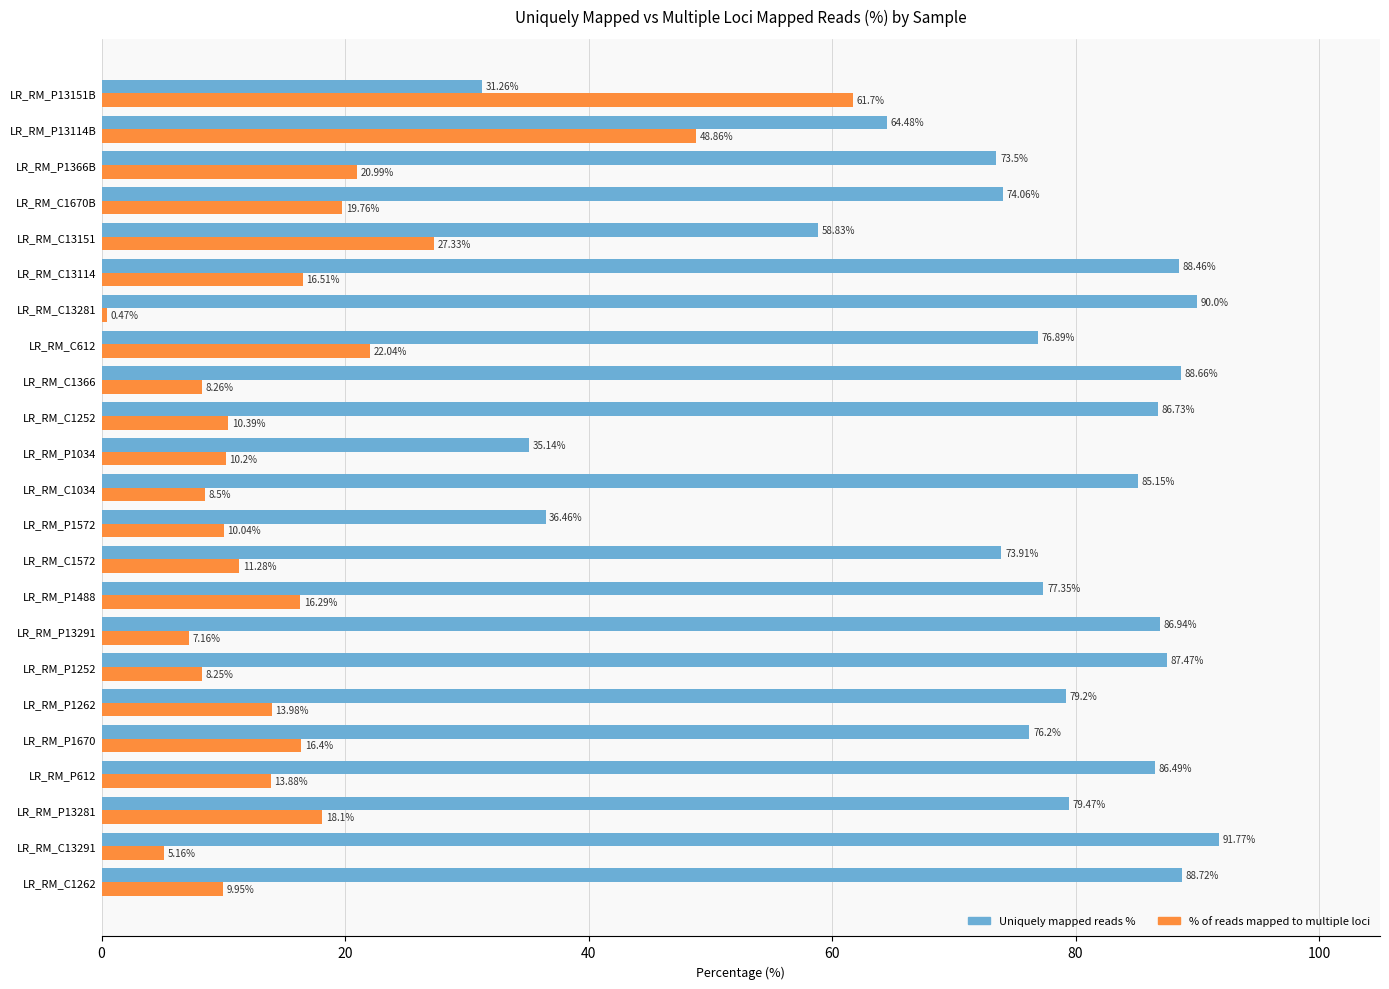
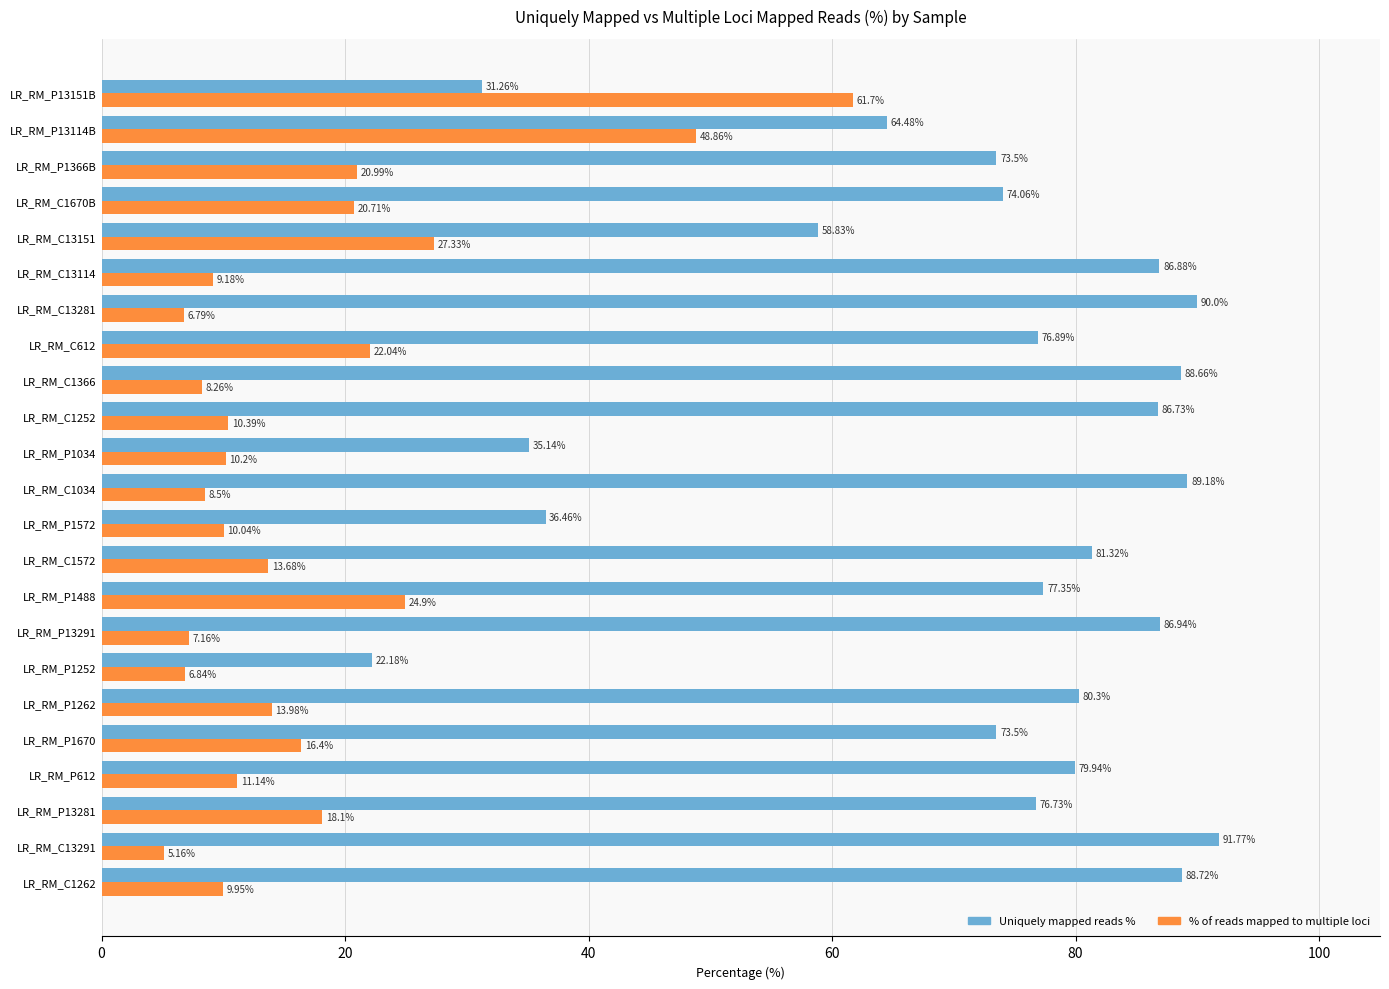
  {
    "Uniquely mapped reads %": {
      "LR_RM_P13151B": "31.26%",
      "LR_RM_P13114B": "64.48%",
      "LR_RM_P1366B": "73.5%",
      "LR_RM_C1670B": "74.06%",
      "LR_RM_C13151": "58.83%",
-     "LR_RM_C13114": "88.46%",
+     "LR_RM_C13114": "86.88%",
      "LR_RM_C13281": "90.0%",
      "LR_RM_C612": "76.89%",
      "LR_RM_C1366": "88.66%",
      "LR_RM_C1252": "86.73%",
      "LR_RM_P1034": "35.14%",
-     "LR_RM_C1034": "85.15%",
+     "LR_RM_C1034": "89.18%",
      "LR_RM_P1572": "36.46%",
-     "LR_RM_C1572": "73.91%",
+     "LR_RM_C1572": "81.32%",
      "LR_RM_P1488": "77.35%",
      "LR_RM_P13291": "86.94%",
-     "LR_RM_P1252": "87.47%",
-     "LR_RM_P1262": "79.2%",
-     "LR_RM_P1670": "76.2%",
-     "LR_RM_P612": "86.49%",
-     "LR_RM_P13281": "79.47%",
+     "LR_RM_P1252": "22.18%",
+     "LR_RM_P1262": "80.3%",
+     "LR_RM_P1670": "73.5%",
+     "LR_RM_P612": "79.94%",
+     "LR_RM_P13281": "76.73%",
      "LR_RM_C13291": "91.77%",
      "LR_RM_C1262": "88.72%"
    },
    "% of reads mapped to multiple loci": {
      "LR_RM_P13151B": "61.7%",
      "LR_RM_P13114B": "48.86%",
      "LR_RM_P1366B": "20.99%",
-     "LR_RM_C1670B": "19.76%",
+     "LR_RM_C1670B": "20.71%",
      "LR_RM_C13151": "27.33%",
-     "LR_RM_C13114": "16.51%",
-     "LR_RM_C13281": "0.47%",
+     "LR_RM_C13114": "9.18%",
+     "LR_RM_C13281": "6.79%",
      "LR_RM_C612": "22.04%",
      "LR_RM_C1366": "8.26%",
      "LR_RM_C1252": "10.39%",
      "LR_RM_P1034": "10.2%",
      "LR_RM_C1034": "8.5%",
      "LR_RM_P1572": "10.04%",
-     "LR_RM_C1572": "11.28%",
-     "LR_RM_P1488": "16.29%",
+     "LR_RM_C1572": "13.68%",
+     "LR_RM_P1488": "24.9%",
      "LR_RM_P13291": "7.16%",
-     "LR_RM_P1252": "8.25%",
+     "LR_RM_P1252": "6.84%",
      "LR_RM_P1262": "13.98%",
      "LR_RM_P1670": "16.4%",
-     "LR_RM_P612": "13.88%",
+     "LR_RM_P612": "11.14%",
      "LR_RM_P13281": "18.1%",
      "LR_RM_C13291": "5.16%",
      "LR_RM_C1262": "9.95%"
    }
  }
